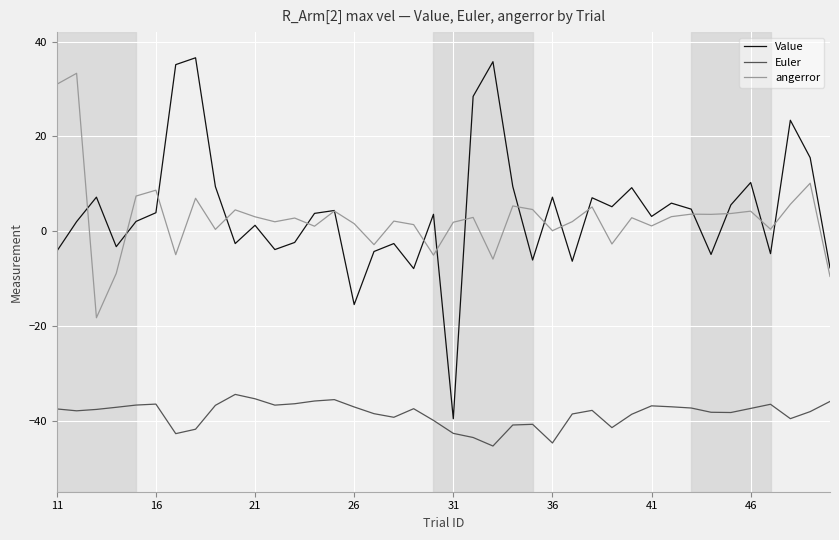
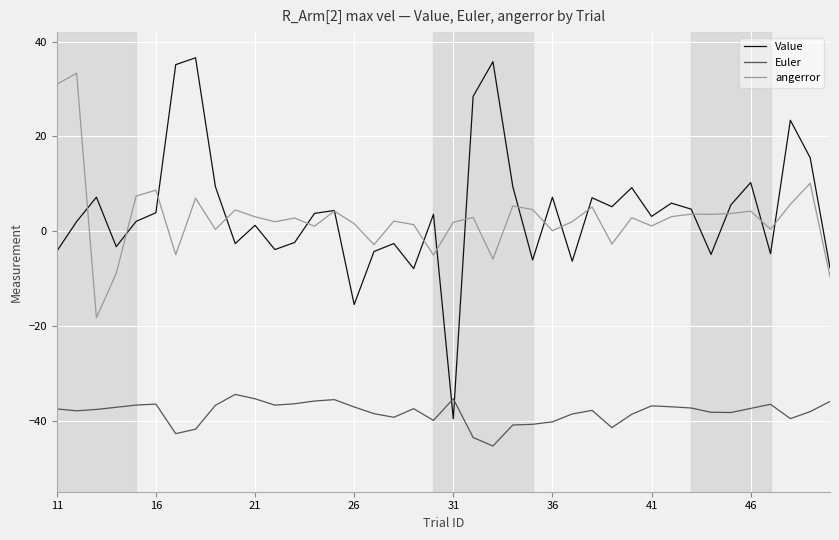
  {
    "Value": {
      "11": -4,
      "16": 4,
      "21": 1,
      "26": -16,
      "31": -40,
      "36": 7,
      "41": 3,
      "46": 10
    },
    "Euler": {
      "11": -38,
      "16": -37,
      "21": -35,
      "26": -37,
-     "31": -43,
-     "36": -45,
+     "31": -35,
+     "36": -40,
      "41": -37,
      "46": -37
    },
    "angerror": {
      "11": 31,
      "16": 9,
      "21": 3,
      "26": 2,
      "31": 2,
      "36": 0,
      "41": 1,
      "46": 4
    }
  }
